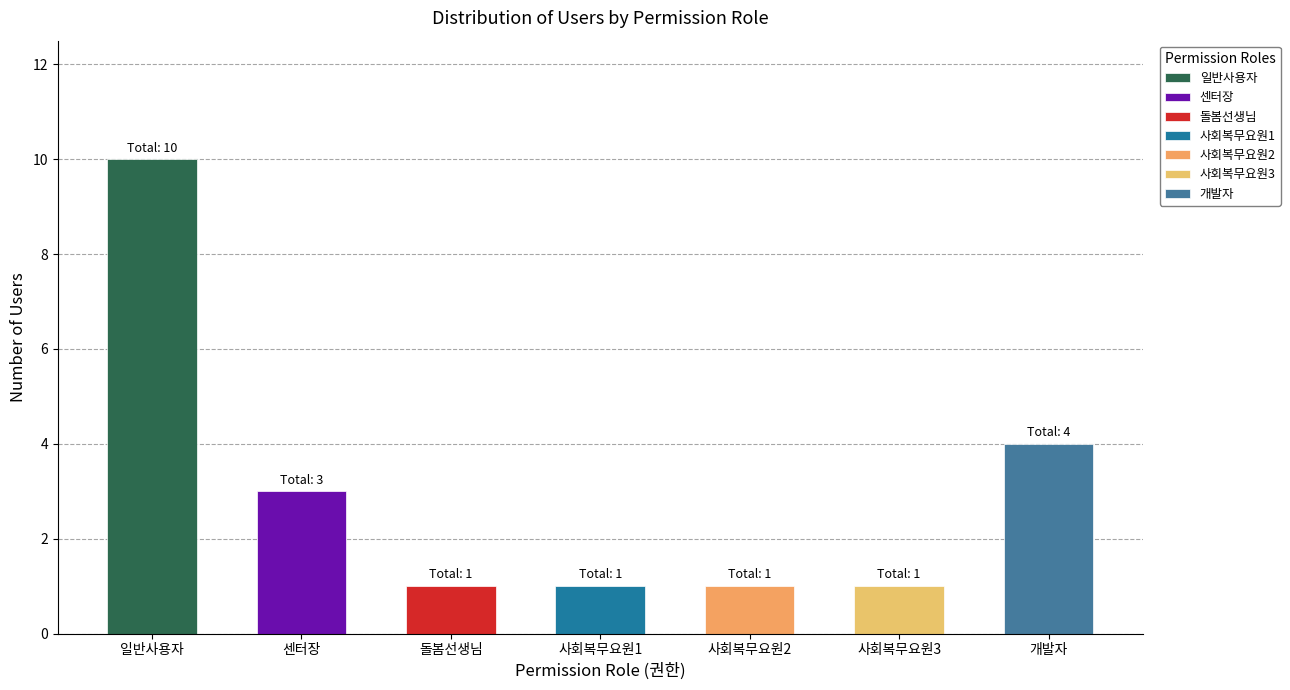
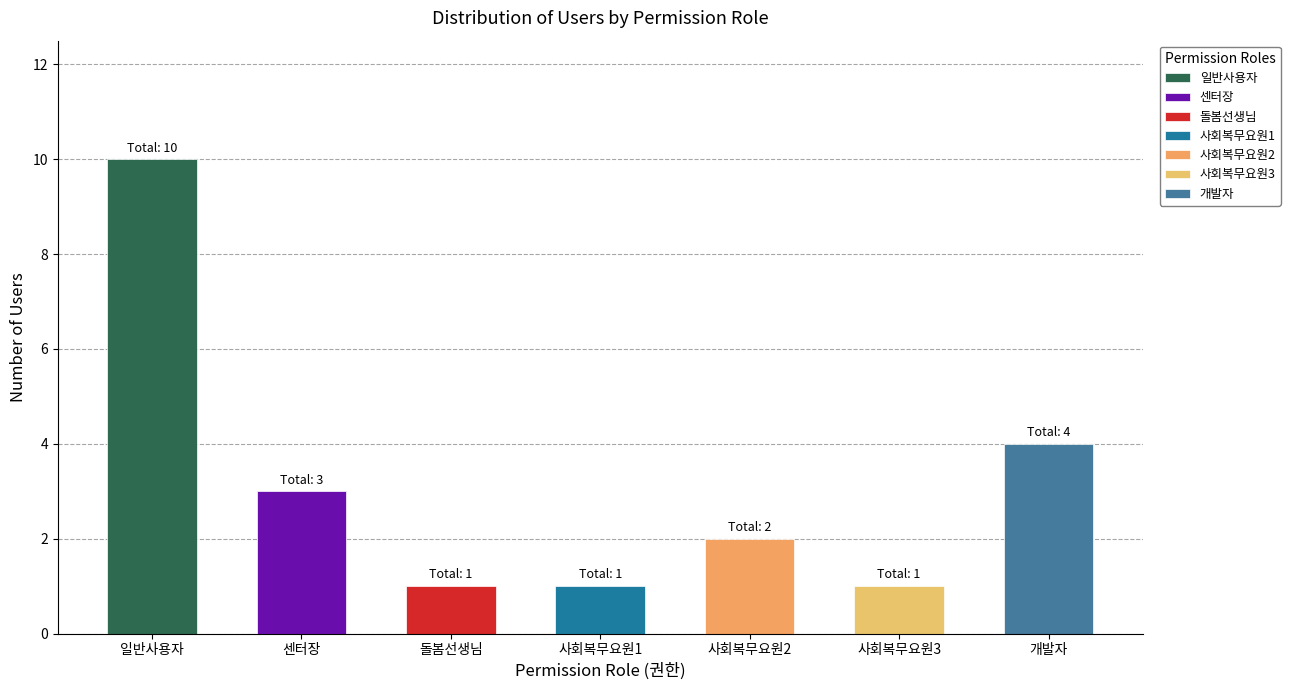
  {
    "일반사용자": 10,
    "센터장": 3,
    "돌봄선생님": 1,
    "사회복무요원1": 1,
-   "사회복무요원2": 1,
+   "사회복무요원2": 2,
    "사회복무요원3": 1,
    "개발자": 4
  }
